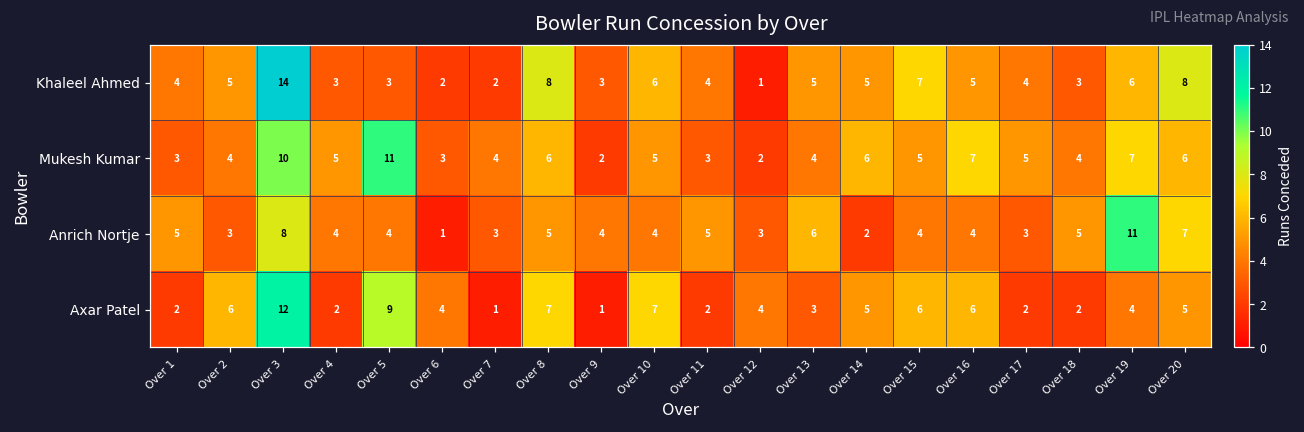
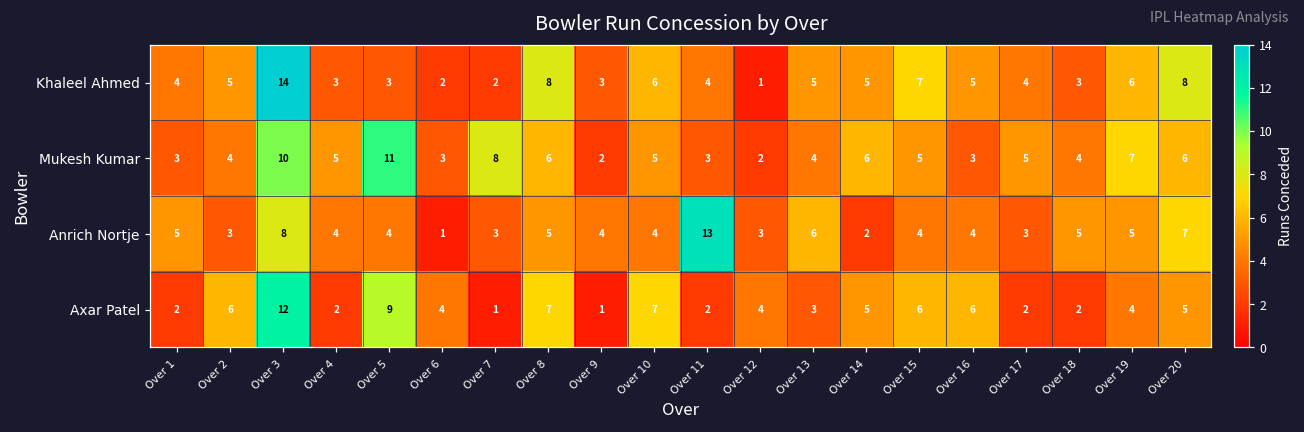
  {
    "Khaleel Ahmed": {
      "Over 1": 4,
      "Over 2": 5,
      "Over 3": 14,
      "Over 4": 3,
      "Over 5": 3,
      "Over 6": 2,
      "Over 7": 2,
      "Over 8": 8,
      "Over 9": 3,
      "Over 10": 6,
      "Over 11": 4,
      "Over 12": 1,
      "Over 13": 5,
      "Over 14": 5,
      "Over 15": 7,
      "Over 16": 5,
      "Over 17": 4,
      "Over 18": 3,
      "Over 19": 6,
      "Over 20": 8
    },
    "Mukesh Kumar": {
      "Over 1": 3,
      "Over 2": 4,
      "Over 3": 10,
      "Over 4": 5,
      "Over 5": 11,
      "Over 6": 3,
-     "Over 7": 4,
+     "Over 7": 8,
      "Over 8": 6,
      "Over 9": 2,
      "Over 10": 5,
      "Over 11": 3,
      "Over 12": 2,
      "Over 13": 4,
      "Over 14": 6,
      "Over 15": 5,
-     "Over 16": 7,
+     "Over 16": 3,
      "Over 17": 5,
      "Over 18": 4,
      "Over 19": 7,
      "Over 20": 6
    },
    "Anrich Nortje": {
      "Over 1": 5,
      "Over 2": 3,
      "Over 3": 8,
      "Over 4": 4,
      "Over 5": 4,
      "Over 6": 1,
      "Over 7": 3,
      "Over 8": 5,
      "Over 9": 4,
      "Over 10": 4,
-     "Over 11": 5,
+     "Over 11": 13,
      "Over 12": 3,
      "Over 13": 6,
      "Over 14": 2,
      "Over 15": 4,
      "Over 16": 4,
      "Over 17": 3,
      "Over 18": 5,
-     "Over 19": 11,
+     "Over 19": 5,
      "Over 20": 7
    },
    "Axar Patel": {
      "Over 1": 2,
      "Over 2": 6,
      "Over 3": 12,
      "Over 4": 2,
      "Over 5": 9,
      "Over 6": 4,
      "Over 7": 1,
      "Over 8": 7,
      "Over 9": 1,
      "Over 10": 7,
      "Over 11": 2,
      "Over 12": 4,
      "Over 13": 3,
      "Over 14": 5,
      "Over 15": 6,
      "Over 16": 6,
      "Over 17": 2,
      "Over 18": 2,
      "Over 19": 4,
      "Over 20": 5
    }
  }
